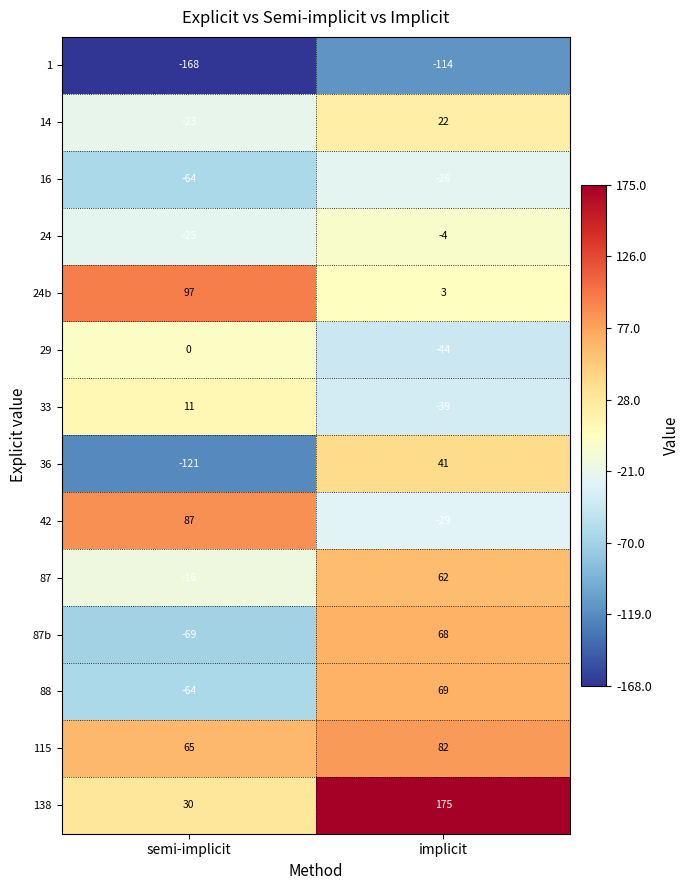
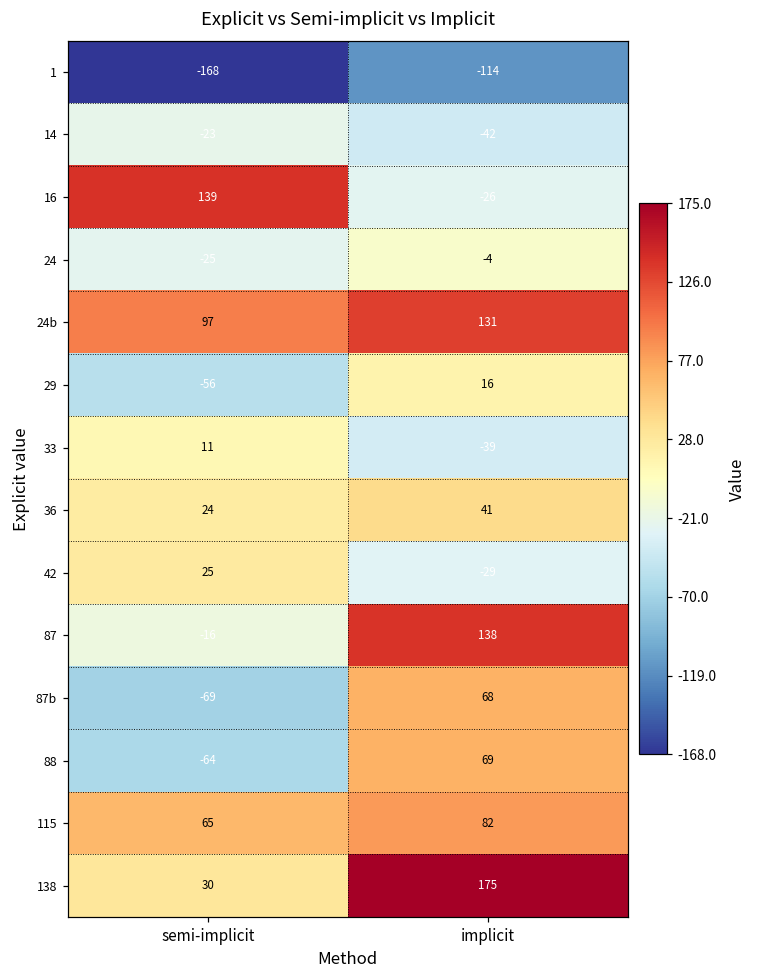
  {
    "1": {
      "semi-implicit": -168,
      "implicit": -114
    },
    "14": {
-     "implicit": 22
+     "implicit": -42
    },
    "16": {
-     "semi-implicit": -64
+     "semi-implicit": 139
    },
    "24": {
      "implicit": -4
    },
    "24b": {
      "semi-implicit": 97,
-     "implicit": 3
+     "implicit": 131
    },
    "29": {
-     "semi-implicit": 0,
-     "implicit": -44
+     "semi-implicit": -56,
+     "implicit": 16
    },
    "33": {
      "semi-implicit": 11
    },
    "36": {
-     "semi-implicit": -121,
+     "semi-implicit": 24,
      "implicit": 41
    },
    "42": {
-     "semi-implicit": 87
+     "semi-implicit": 25
    },
    "87": {
-     "implicit": 62
+     "implicit": 138
    },
    "87b": {
      "semi-implicit": -69,
      "implicit": 68
    },
    "88": {
      "semi-implicit": -64,
      "implicit": 69
    },
    "115": {
      "semi-implicit": 65,
      "implicit": 82
    },
    "138": {
      "semi-implicit": 30,
      "implicit": 175
    }
  }
